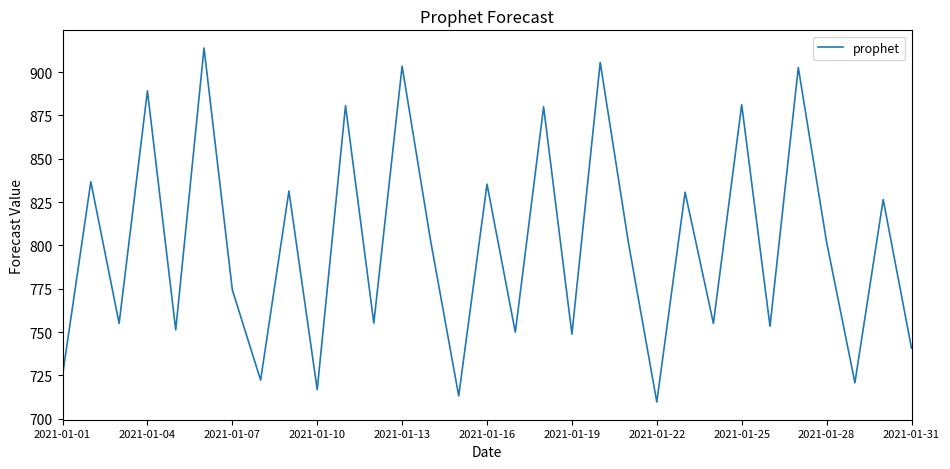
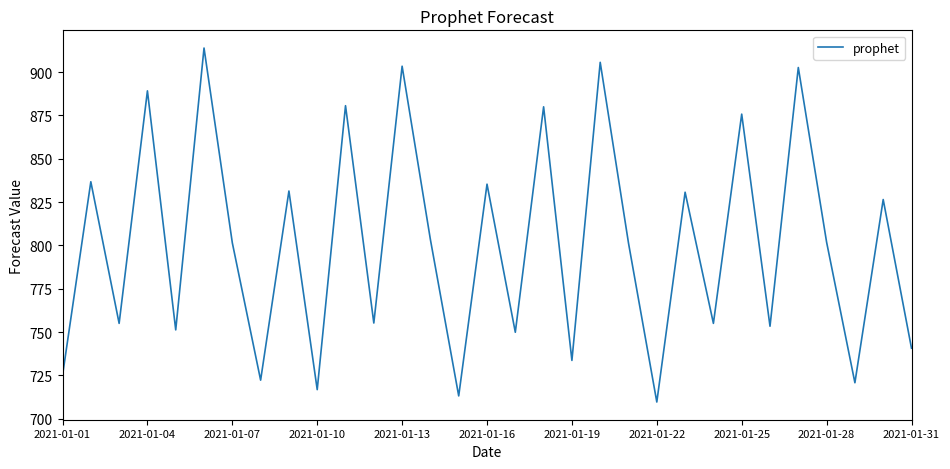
  {
    "2021-01-01": 725,
    "2021-01-04": 889,
-   "2021-01-07": 774,
+   "2021-01-07": 801,
    "2021-01-10": 717,
    "2021-01-13": 903,
    "2021-01-16": 835,
-   "2021-01-19": 749,
+   "2021-01-19": 734,
    "2021-01-22": 710,
-   "2021-01-25": 881,
+   "2021-01-25": 876,
    "2021-01-28": 802,
    "2021-01-31": 741
  }
